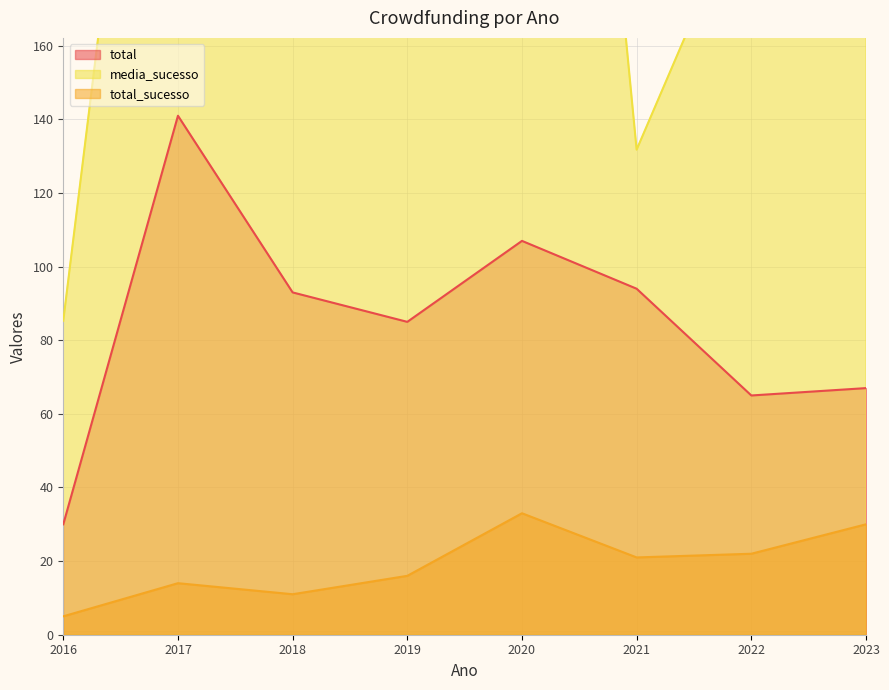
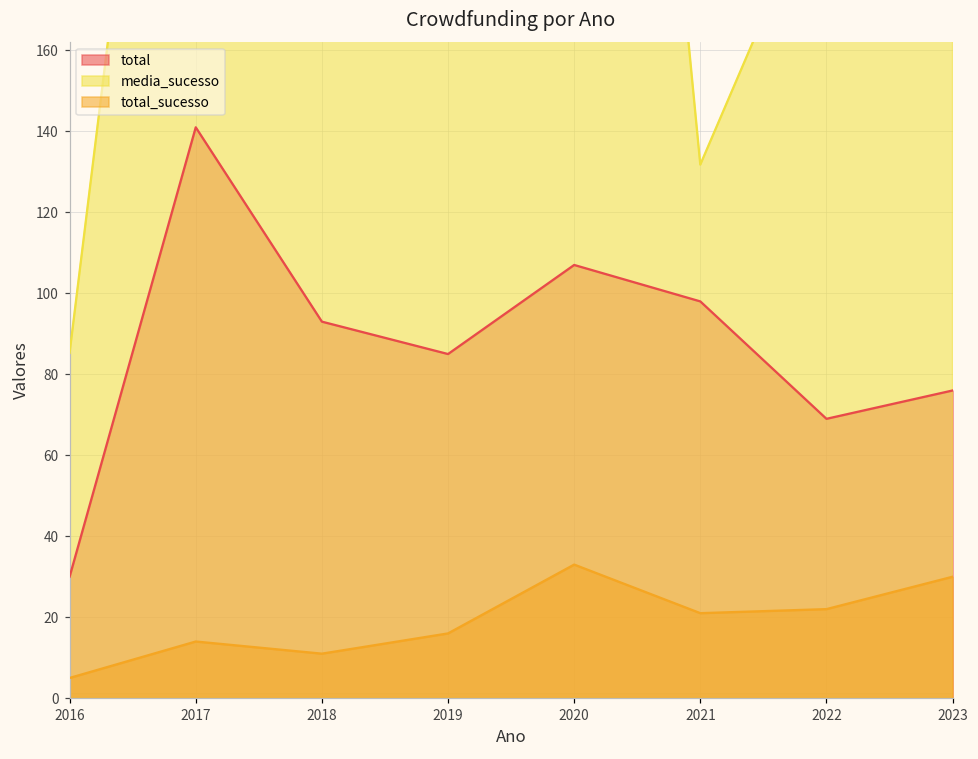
  {
    "total": {
      "2016": 30,
      "2017": 141,
      "2018": 93,
      "2019": 85,
      "2020": 107,
-     "2021": 94,
-     "2022": 65,
-     "2023": 67
+     "2021": 98,
+     "2022": 69,
+     "2023": 76
    }
  }
